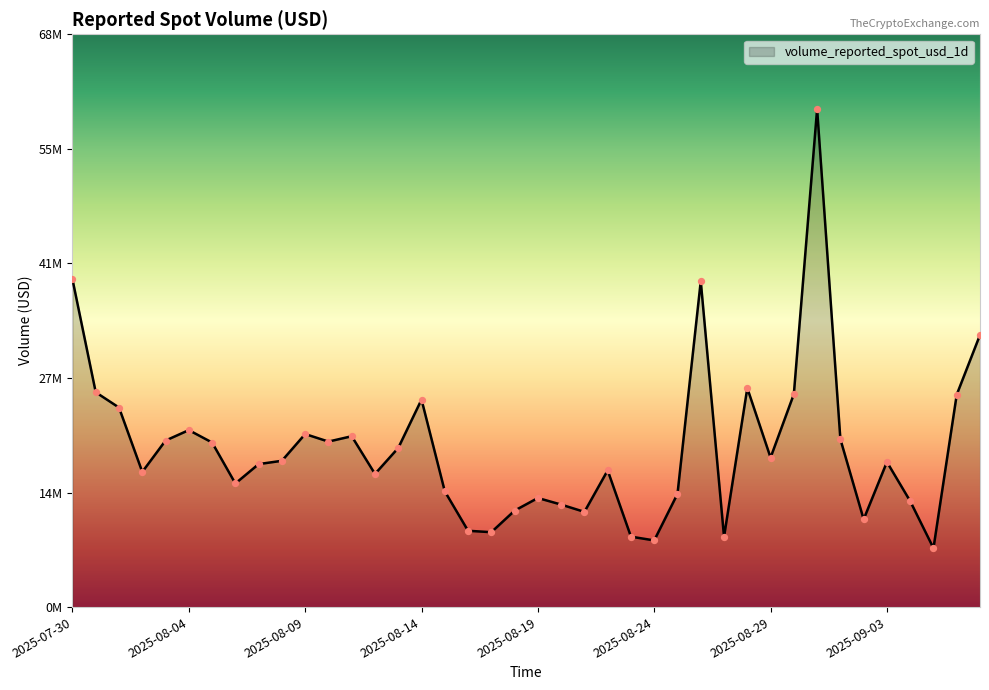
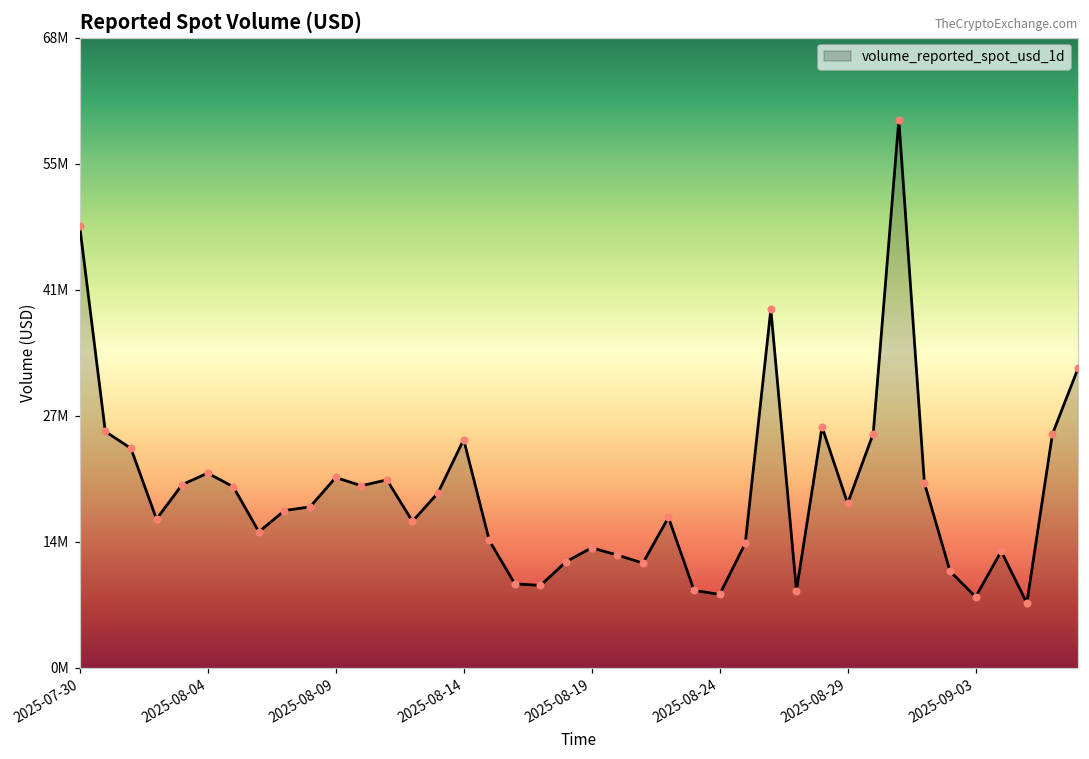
  {
-   "2025-07-30": 39000000,
+   "2025-07-30": 48000000,
    "2025-08-04": 21000000,
    "2025-08-09": 21000000,
    "2025-08-14": 25000000,
    "2025-08-19": 13000000,
    "2025-08-24": 8000000,
    "2025-08-29": 18000000,
-   "2025-09-03": 17000000
+   "2025-09-03": 8000000
  }
